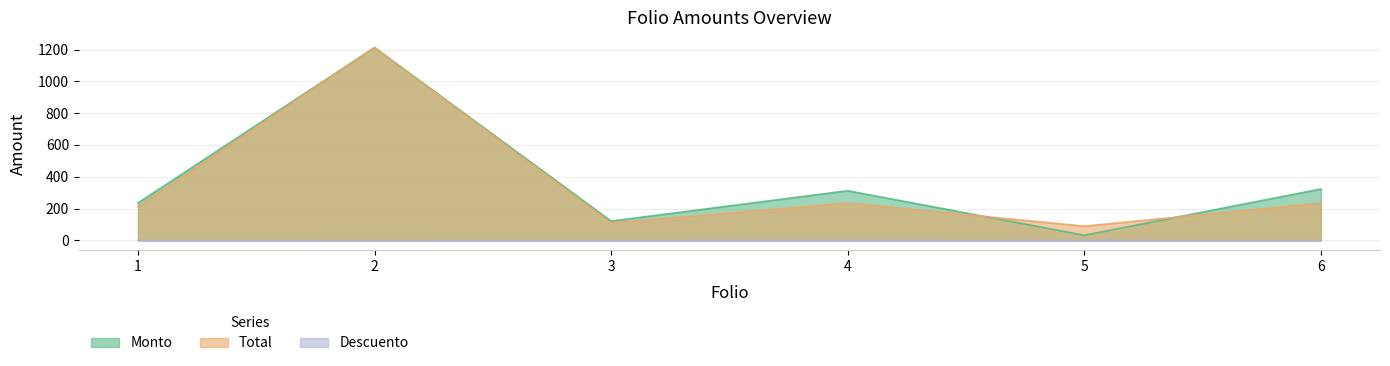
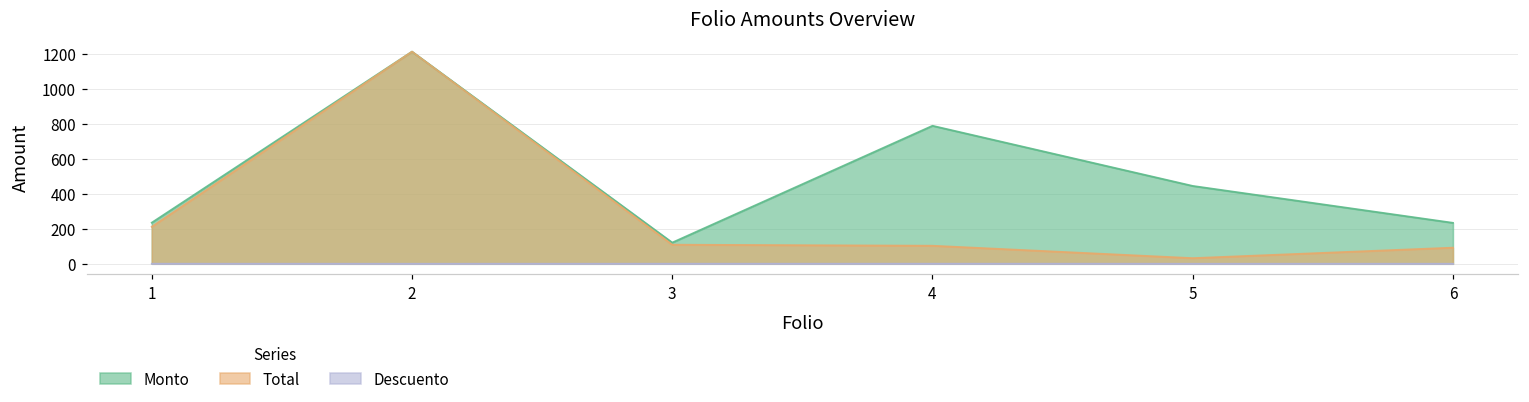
  {
    "Monto": {
      "1": 240,
-     "4": 310,
-     "5": 30,
-     "6": 320
+     "4": 790,
+     "5": 450,
+     "6": 230
    },
    "Total": {
      "1": 210,
-     "4": 230,
-     "5": 90,
-     "6": 230
+     "4": 100,
+     "5": 30,
+     "6": 90
    },
    "Descuento": {
      "1": 0,
      "2": 0,
      "3": 0,
      "4": 0,
      "5": 0,
      "6": 0
    }
  }
